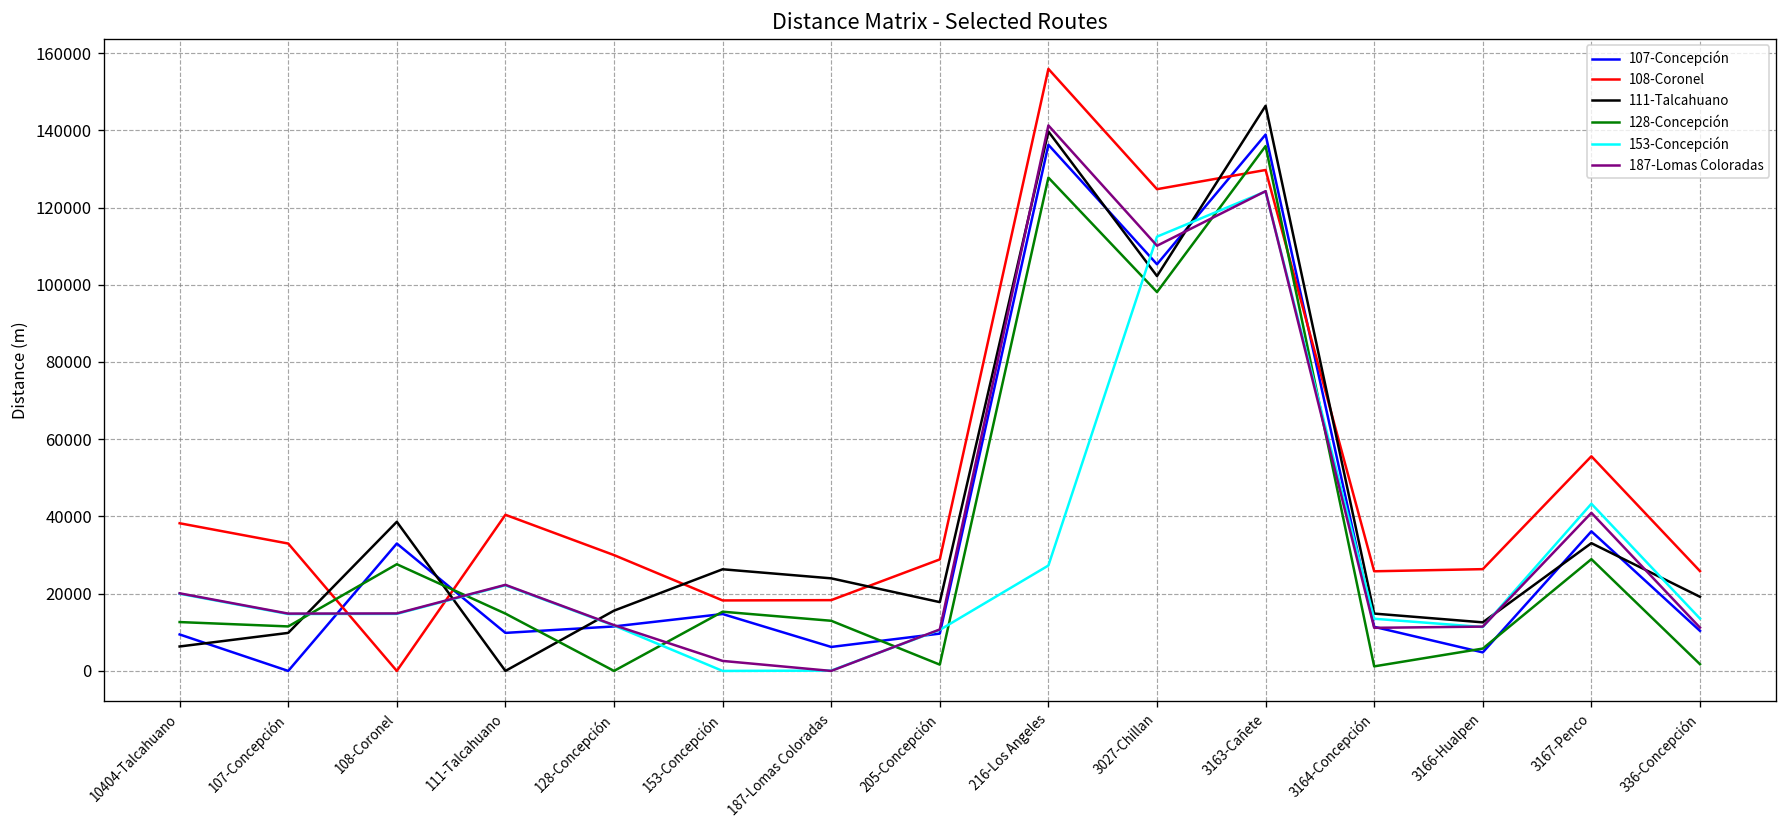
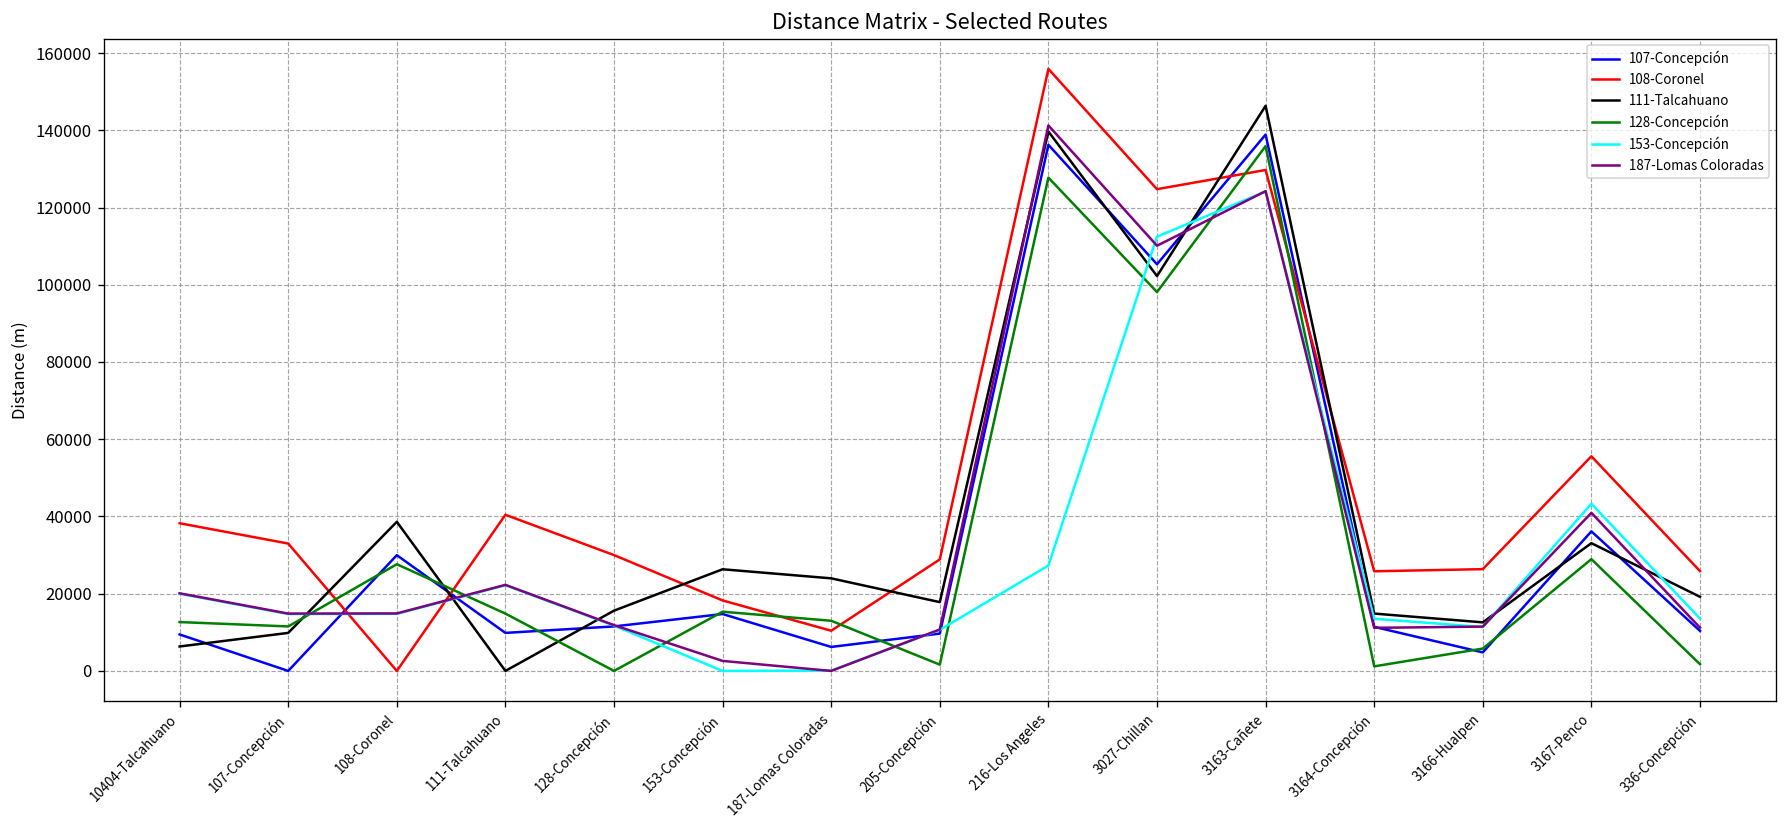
  {
    "107-Concepción": {
      "10404-Talcahuano": 9000,
      "107-Concepción": 0,
-     "108-Coronel": 33000,
+     "108-Coronel": 30000,
      "111-Talcahuano": 10000,
      "187-Lomas Coloradas": 6000,
      "205-Concepción": 10000,
      "216-Los Angeles": 136000,
      "3027-Chillan": 105000,
      "3163-Cañete": 139000,
      "3166-Hualpen": 5000,
      "3167-Penco": 36000,
      "336-Concepción": 10000
    },
    "108-Coronel": {
      "10404-Talcahuano": 38000,
      "107-Concepción": 33000,
      "108-Coronel": 0,
      "111-Talcahuano": 40000,
      "128-Concepción": 30000,
      "153-Concepción": 18000,
-     "187-Lomas Coloradas": 18000,
+     "187-Lomas Coloradas": 10000,
      "205-Concepción": 29000,
      "216-Los Angeles": 156000,
      "3027-Chillan": 125000,
      "3163-Cañete": 130000,
      "3164-Concepción": 26000,
      "3166-Hualpen": 26000,
      "3167-Penco": 56000,
      "336-Concepción": 26000
    },
    "111-Talcahuano": {
      "10404-Talcahuano": 6000,
      "107-Concepción": 10000,
      "108-Coronel": 39000,
      "111-Talcahuano": 0,
      "128-Concepción": 16000,
      "153-Concepción": 26000,
      "187-Lomas Coloradas": 24000,
      "205-Concepción": 18000,
      "216-Los Angeles": 140000,
      "3027-Chillan": 102000,
      "3163-Cañete": 146000,
      "3164-Concepción": 15000,
      "3166-Hualpen": 13000,
      "3167-Penco": 33000,
      "336-Concepción": 19000
    },
    "128-Concepción": {
      "10404-Talcahuano": 13000,
      "107-Concepción": 12000,
      "108-Coronel": 28000,
      "111-Talcahuano": 15000,
      "128-Concepción": 0,
      "187-Lomas Coloradas": 13000,
      "205-Concepción": 2000,
      "216-Los Angeles": 128000,
      "3027-Chillan": 98000,
      "3163-Cañete": 136000,
      "3164-Concepción": 1000,
      "3166-Hualpen": 6000,
      "3167-Penco": 29000,
      "336-Concepción": 2000
    },
    "153-Concepción": {
      "153-Concepción": 0,
      "216-Los Angeles": 27000,
      "3027-Chillan": 112000,
      "3164-Concepción": 14000,
      "3167-Penco": 43000,
      "336-Concepción": 14000
    },
    "187-Lomas Coloradas": {
      "153-Concepción": 3000,
      "216-Los Angeles": 141000,
      "3027-Chillan": 110000,
      "3167-Penco": 41000,
      "336-Concepción": 11000
    }
  }
